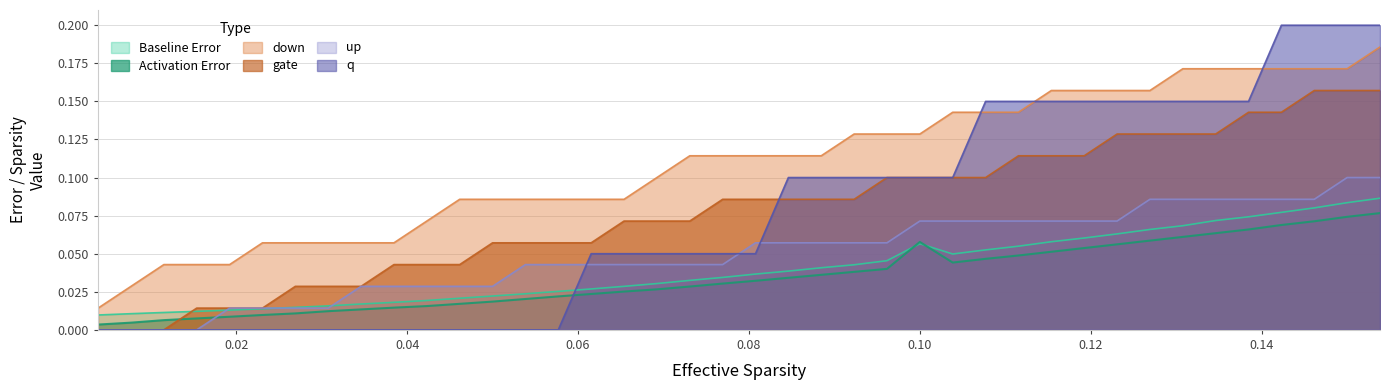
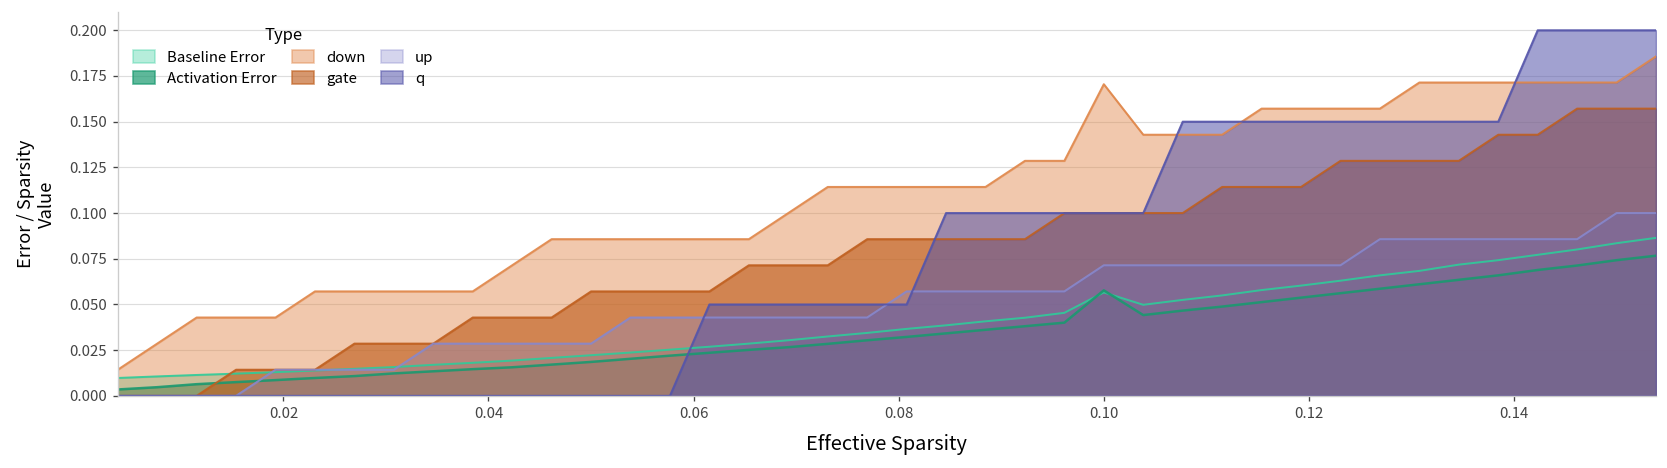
  {
    "down": {
-     "0.10": 0.129
+     "0.10": 0.170
    },
    "up": {
      "0.10": 0.071
    }
  }
